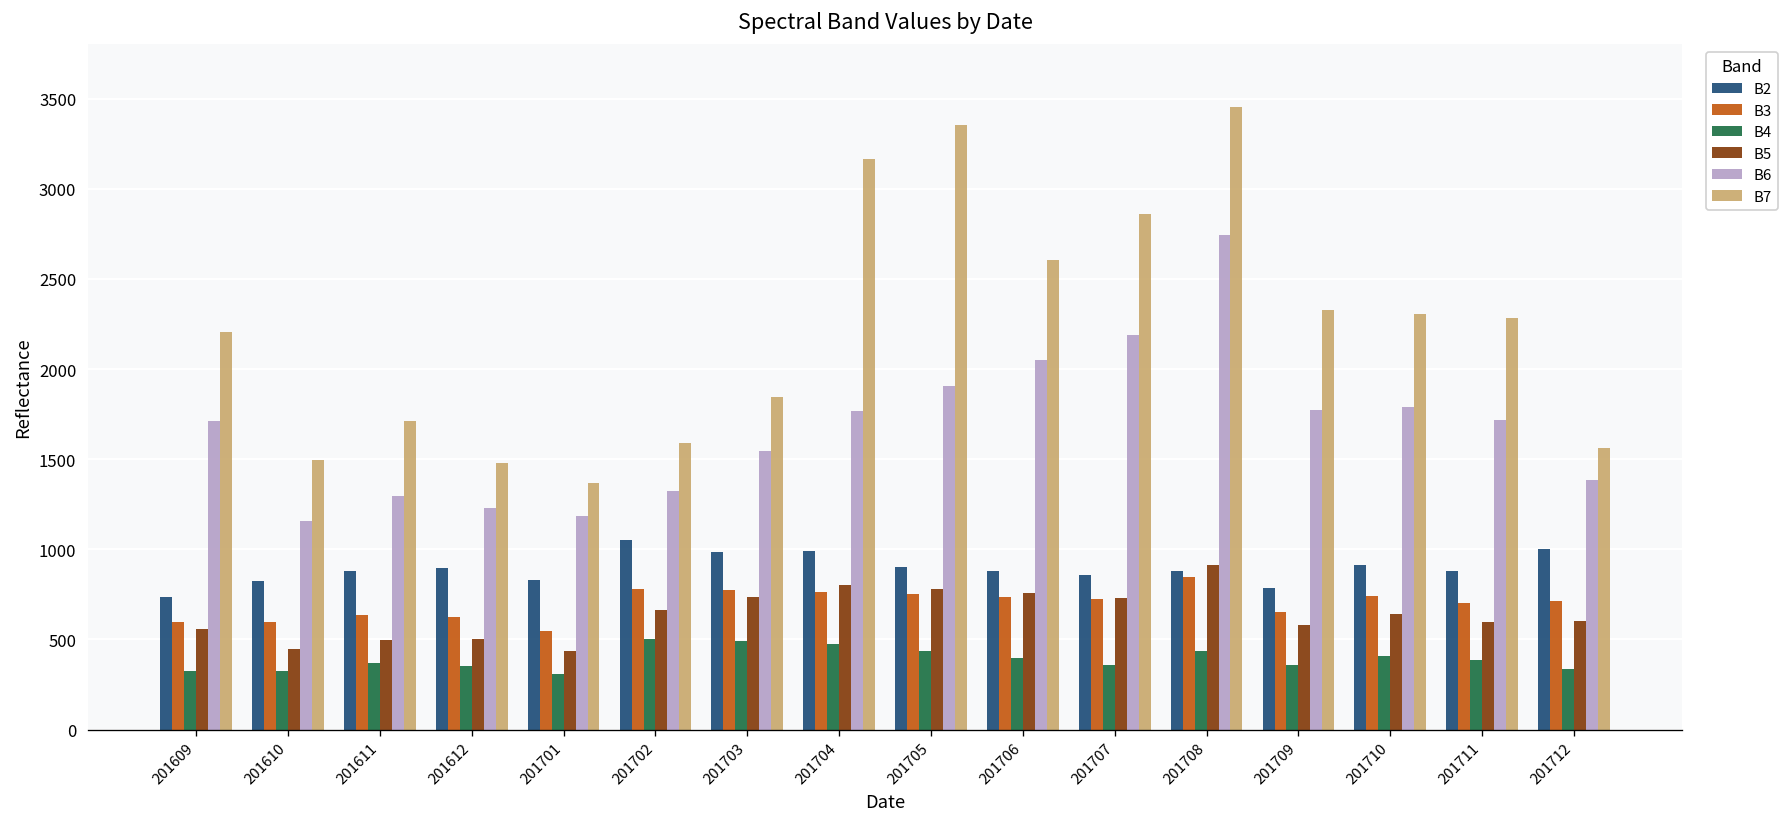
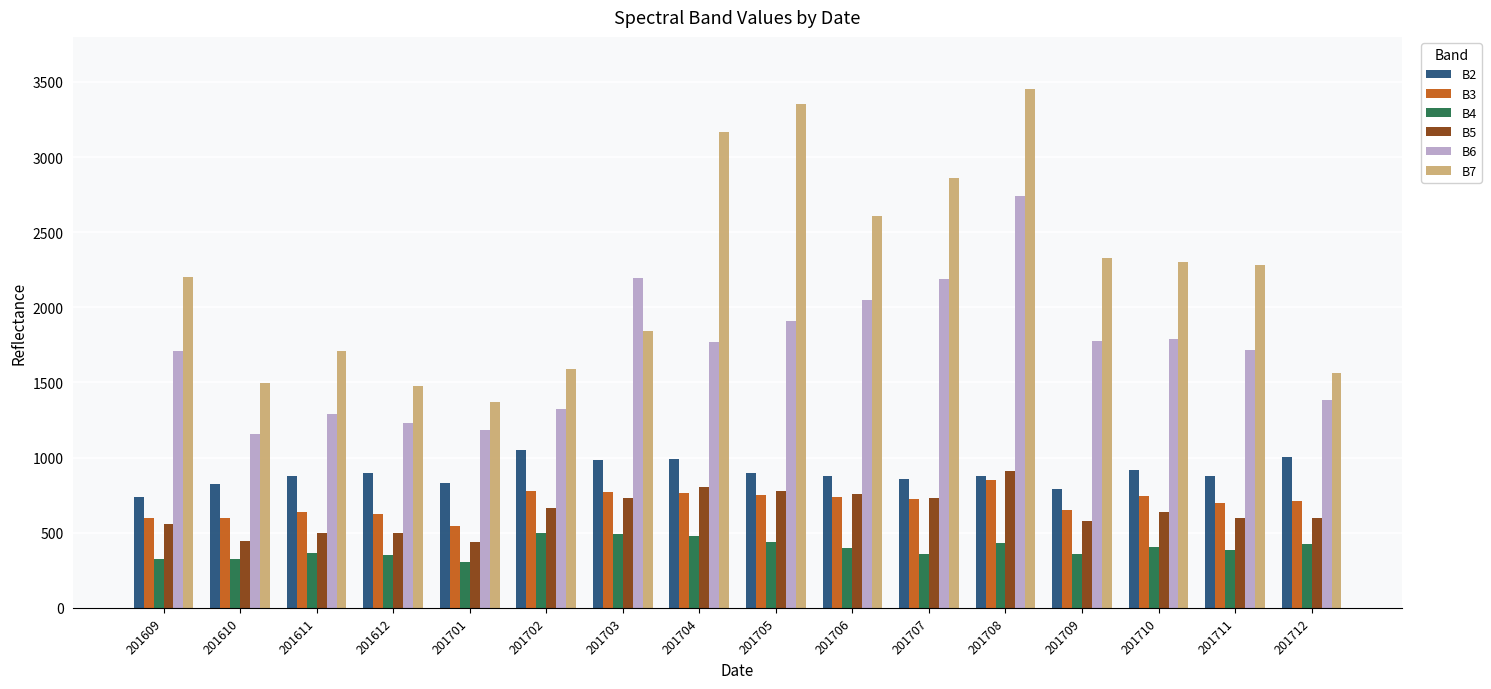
  {
    "B2": {
      "201609": 740,
      "201610": 820,
      "201611": 880,
      "201612": 900,
      "201701": 830,
      "201702": 1050,
      "201703": 990,
      "201704": 990,
      "201705": 900,
      "201706": 880,
      "201707": 860,
      "201708": 880,
      "201709": 790,
      "201710": 920,
      "201711": 880,
      "201712": 1000
    },
    "B3": {
      "201609": 600,
      "201610": 600,
      "201611": 640,
      "201612": 620,
      "201701": 550,
      "201702": 780,
      "201703": 770,
      "201704": 760,
      "201705": 750,
      "201706": 740,
      "201707": 730,
      "201708": 850,
      "201709": 650,
      "201710": 740,
      "201711": 700,
      "201712": 710
    },
    "B4": {
      "201609": 320,
      "201610": 330,
      "201611": 370,
      "201612": 350,
      "201701": 310,
      "201702": 500,
      "201703": 490,
      "201704": 480,
      "201705": 440,
      "201706": 400,
      "201707": 360,
      "201708": 430,
      "201709": 360,
      "201710": 410,
      "201711": 390,
-     "201712": 340
+     "201712": 420
    },
    "B5": {
      "201609": 560,
      "201610": 450,
      "201611": 500,
      "201612": 500,
      "201701": 440,
      "201702": 660,
      "201703": 730,
      "201704": 800,
      "201705": 780,
      "201706": 760,
      "201707": 730,
      "201708": 910,
      "201709": 580,
      "201710": 640,
      "201711": 600,
      "201712": 600
    },
    "B6": {
      "201609": 1710,
      "201610": 1160,
      "201611": 1290,
      "201612": 1230,
      "201701": 1180,
      "201702": 1330,
-     "201703": 1550,
+     "201703": 2200,
      "201704": 1770,
      "201705": 1910,
      "201706": 2050,
      "201707": 2190,
      "201708": 2740,
      "201709": 1770,
      "201710": 1790,
      "201711": 1720,
      "201712": 1390
    },
    "B7": {
      "201609": 2200,
      "201610": 1500,
      "201611": 1710,
      "201612": 1480,
      "201701": 1370,
      "201702": 1590,
      "201703": 1840,
      "201704": 3170,
      "201705": 3350,
      "201706": 2610,
      "201707": 2860,
      "201708": 3450,
      "201709": 2330,
      "201710": 2300,
      "201711": 2280,
      "201712": 1560
    }
  }
